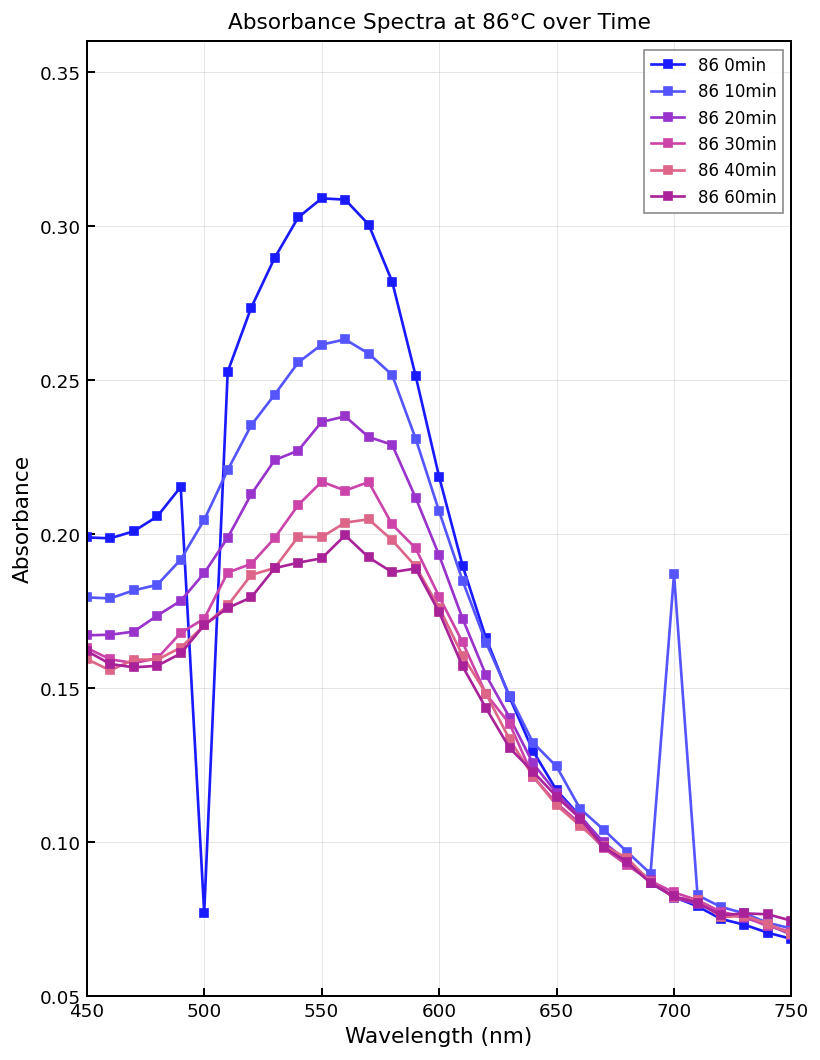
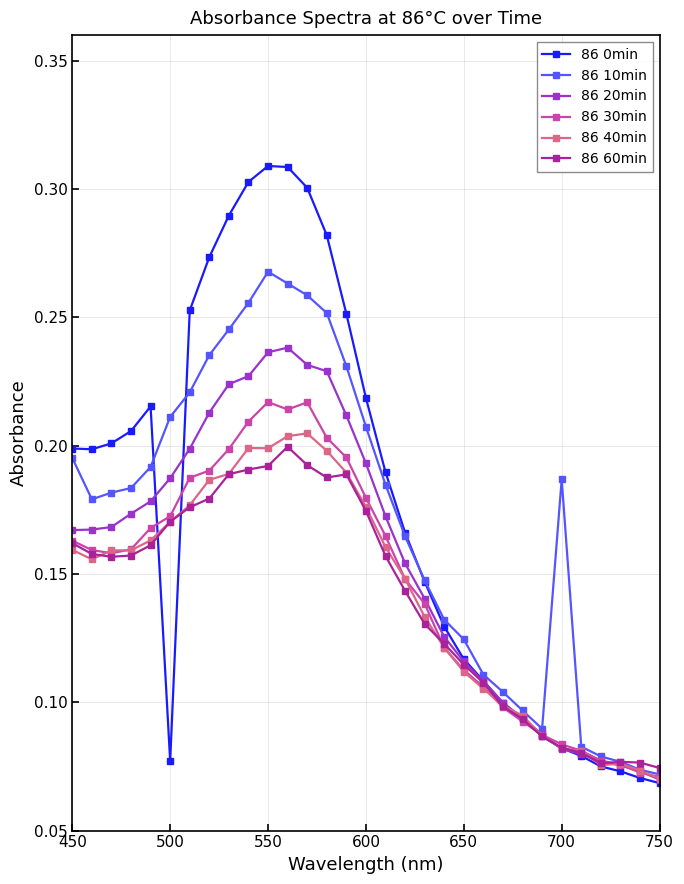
  {
    "86 0min": {
      "450": 0.199,
      "500": 0.077,
      "550": 0.309,
      "600": 0.219,
      "750": 0.069
    },
    "86 10min": {
-     "450": 0.179,
-     "500": 0.205,
-     "550": 0.262,
+     "450": 0.195,
+     "500": 0.211,
+     "550": 0.268,
      "600": 0.207,
      "650": 0.125,
      "700": 0.187,
      "750": 0.072
    }
  }
